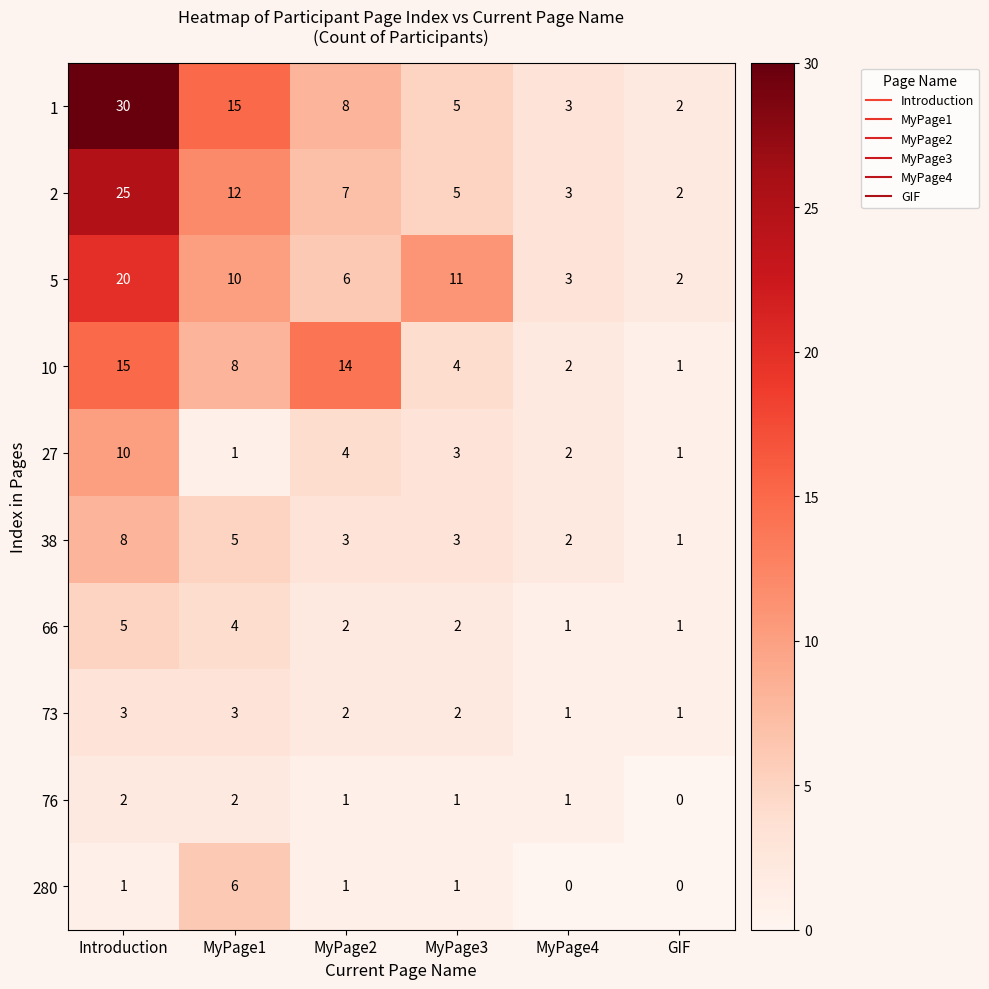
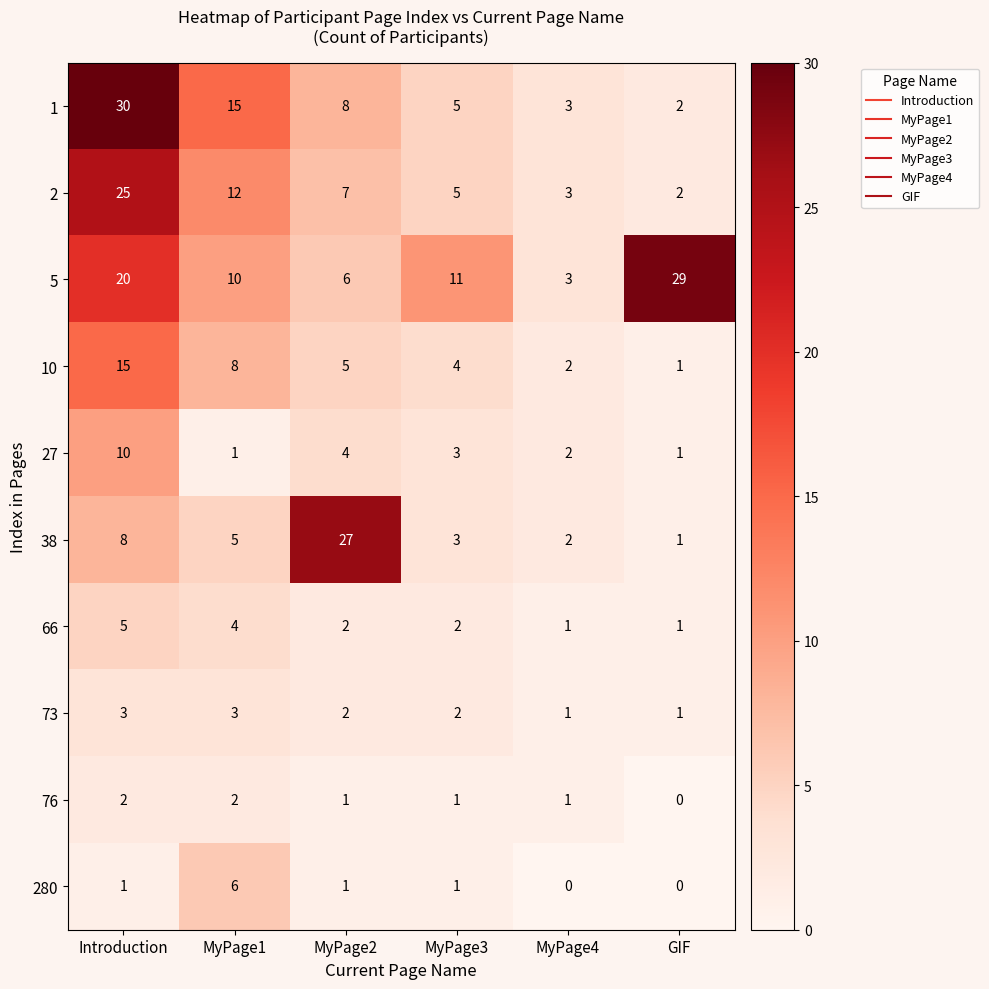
  {
    "1": {
      "Introduction": 30,
      "MyPage1": 15,
      "MyPage2": 8,
      "MyPage3": 5,
      "MyPage4": 3,
      "GIF": 2
    },
    "2": {
      "Introduction": 25,
      "MyPage1": 12,
      "MyPage2": 7,
      "MyPage3": 5,
      "MyPage4": 3,
      "GIF": 2
    },
    "5": {
      "Introduction": 20,
      "MyPage1": 10,
      "MyPage2": 6,
      "MyPage3": 11,
      "MyPage4": 3,
-     "GIF": 2
+     "GIF": 29
    },
    "10": {
      "Introduction": 15,
      "MyPage1": 8,
-     "MyPage2": 14,
+     "MyPage2": 5,
      "MyPage3": 4,
      "MyPage4": 2,
      "GIF": 1
    },
    "27": {
      "Introduction": 10,
      "MyPage1": 1,
      "MyPage2": 4,
      "MyPage3": 3,
      "MyPage4": 2,
      "GIF": 1
    },
    "38": {
      "Introduction": 8,
      "MyPage1": 5,
-     "MyPage2": 3,
+     "MyPage2": 27,
      "MyPage3": 3,
      "MyPage4": 2,
      "GIF": 1
    },
    "66": {
      "Introduction": 5,
      "MyPage1": 4,
      "MyPage2": 2,
      "MyPage3": 2,
      "MyPage4": 1,
      "GIF": 1
    },
    "73": {
      "Introduction": 3,
      "MyPage1": 3,
      "MyPage2": 2,
      "MyPage3": 2,
      "MyPage4": 1,
      "GIF": 1
    },
    "76": {
      "Introduction": 2,
      "MyPage1": 2,
      "MyPage2": 1,
      "MyPage3": 1,
      "MyPage4": 1,
      "GIF": 0
    },
    "280": {
      "Introduction": 1,
      "MyPage1": 6,
      "MyPage2": 1,
      "MyPage3": 1,
      "MyPage4": 0,
      "GIF": 0
    }
  }
